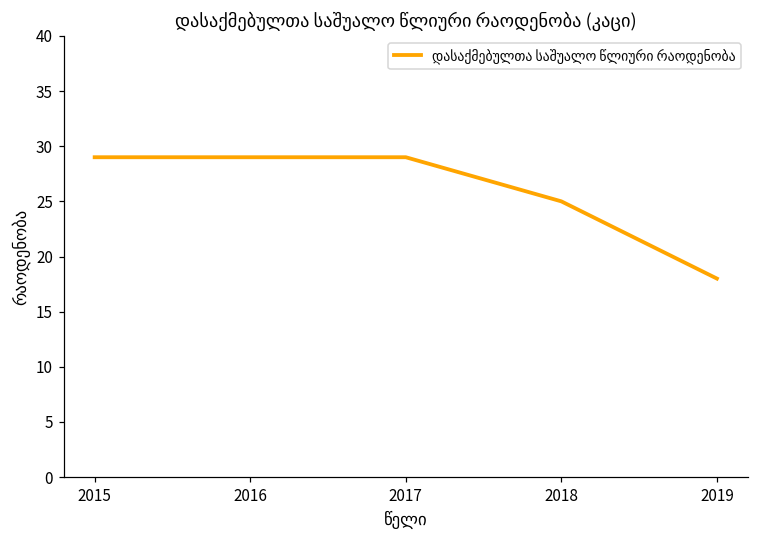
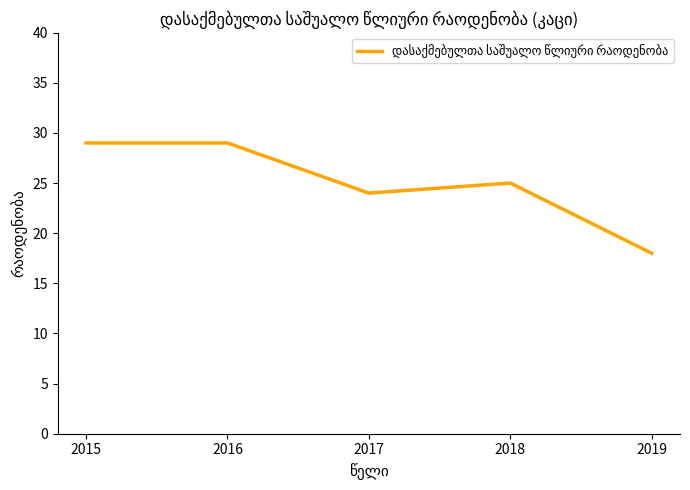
  {
    "2015": 29,
    "2016": 29,
-   "2017": 29,
+   "2017": 24,
    "2018": 25,
    "2019": 18
  }
